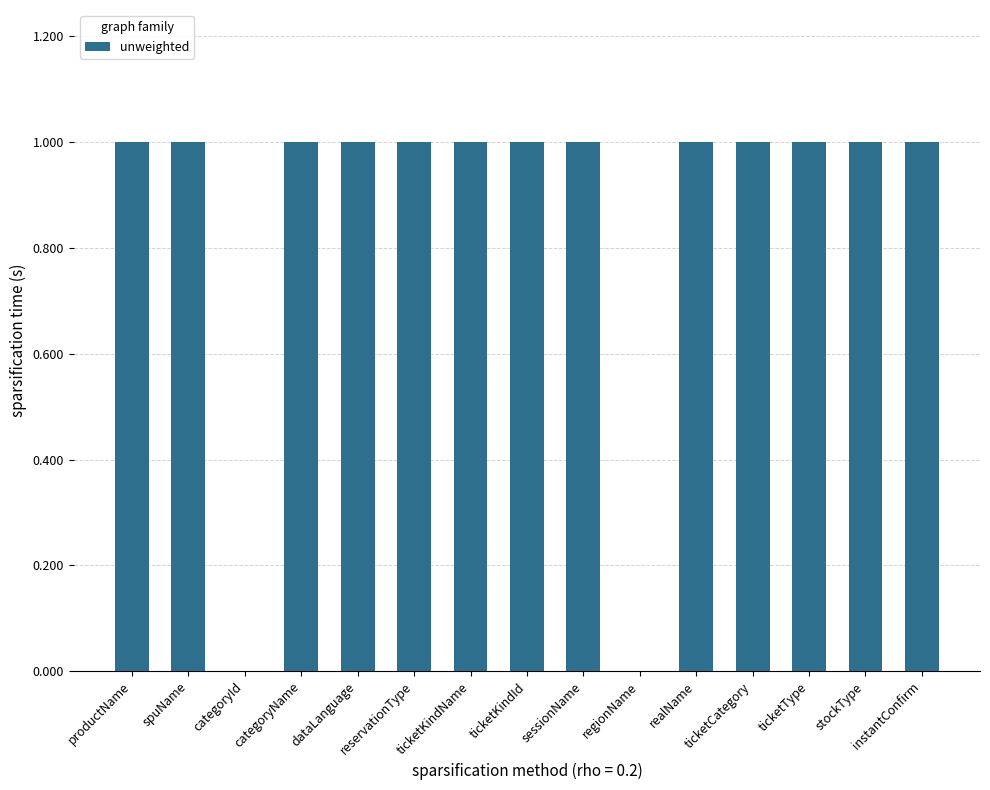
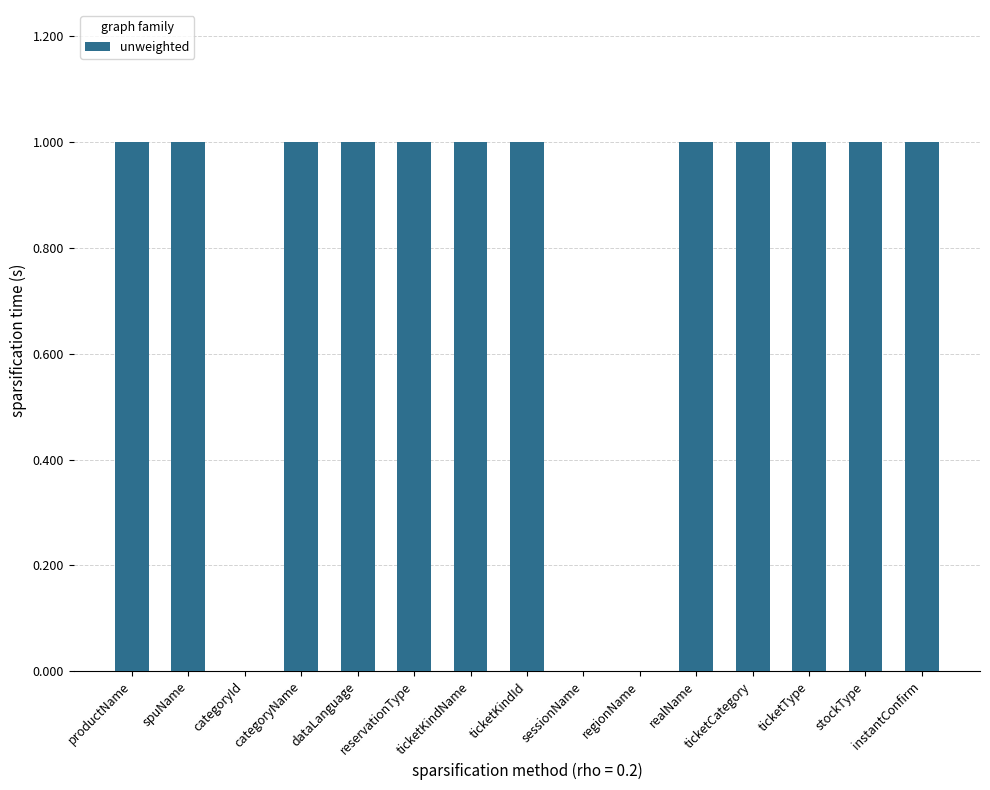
  {
    "productName": 1,
    "spuName": 1,
    "categoryId": 0,
    "categoryName": 1,
    "dataLanguage": 1,
    "reservationType": 1,
    "ticketKindName": 1,
    "ticketKindId": 1,
-   "sessionName": 1,
+   "sessionName": 0,
    "regionName": 0,
    "realName": 1,
    "ticketCategory": 1,
    "ticketType": 1,
    "stockType": 1,
    "instantConfirm": 1
  }
